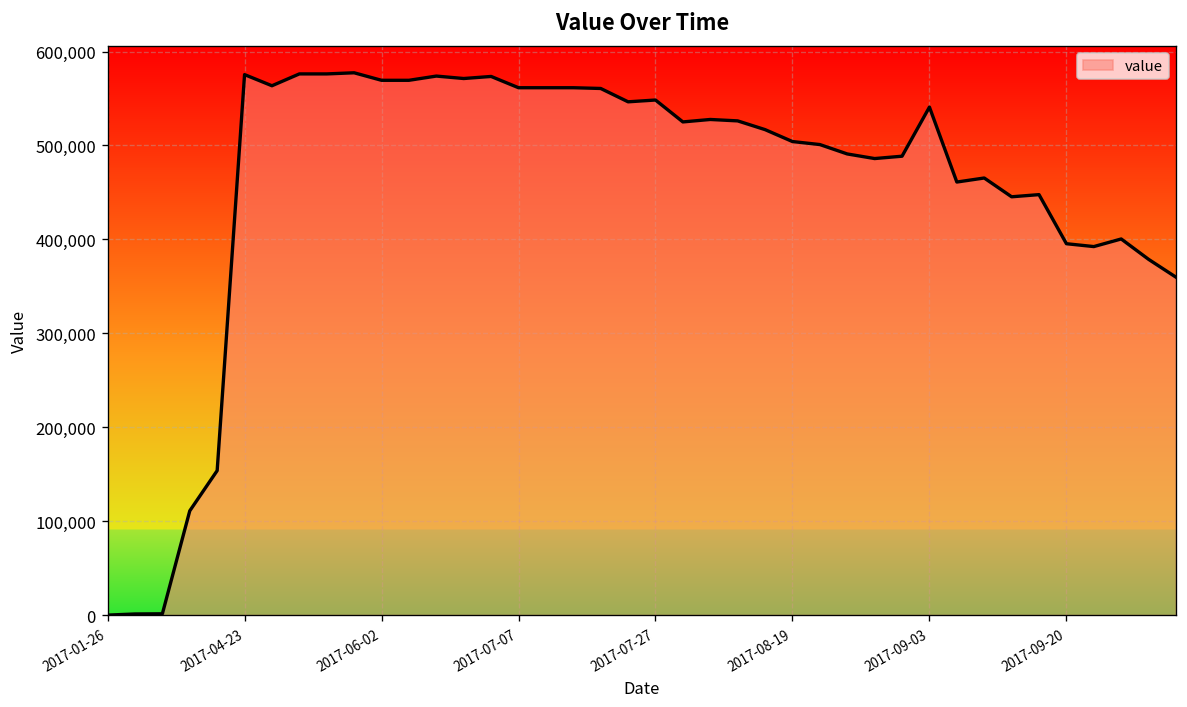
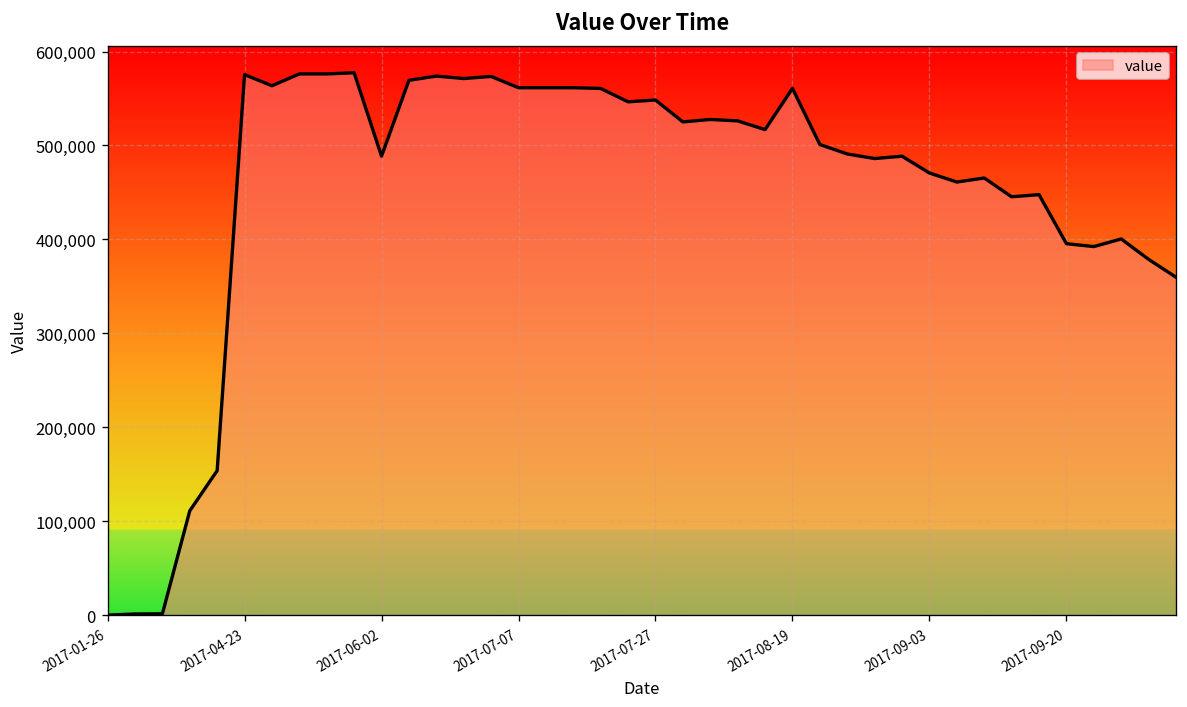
  {
    "2017-01-26": "0",
    "2017-04-23": "580,000",
-   "2017-06-02": "570,000",
+   "2017-06-02": "490,000",
    "2017-07-07": "560,000",
    "2017-07-27": "550,000",
-   "2017-08-19": "500,000",
-   "2017-09-03": "540,000",
+   "2017-08-19": "560,000",
+   "2017-09-03": "470,000",
    "2017-09-20": "400,000"
  }
